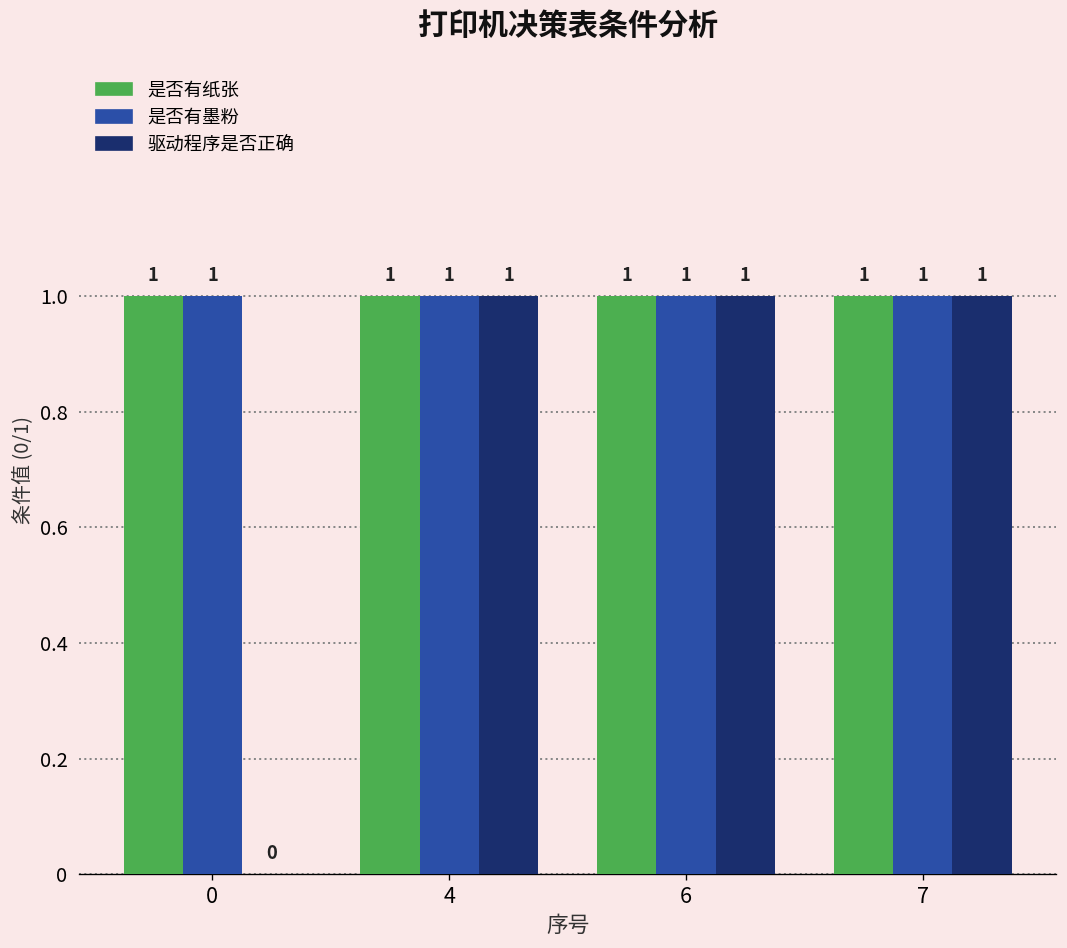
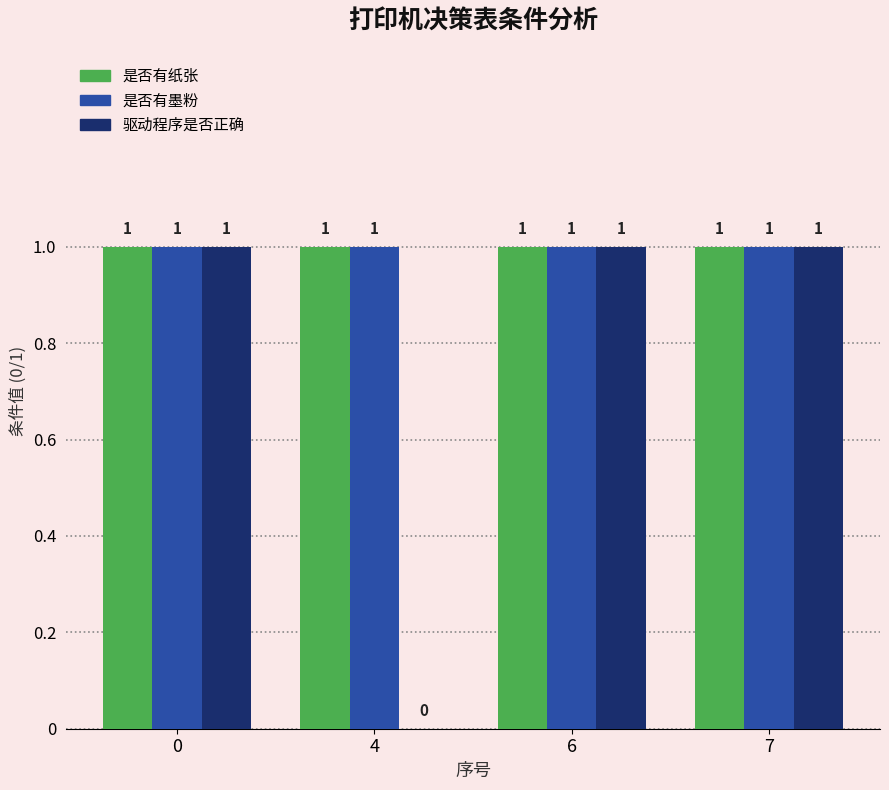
  {
    "是否有纸张": {
      "0": 1,
      "4": 1,
      "6": 1,
      "7": 1
    },
    "是否有墨粉": {
      "0": 1,
      "4": 1,
      "6": 1,
      "7": 1
    },
    "驱动程序是否正确": {
-     "0": 0,
-     "4": 1,
+     "0": 1,
+     "4": 0,
      "6": 1,
      "7": 1
    }
  }
